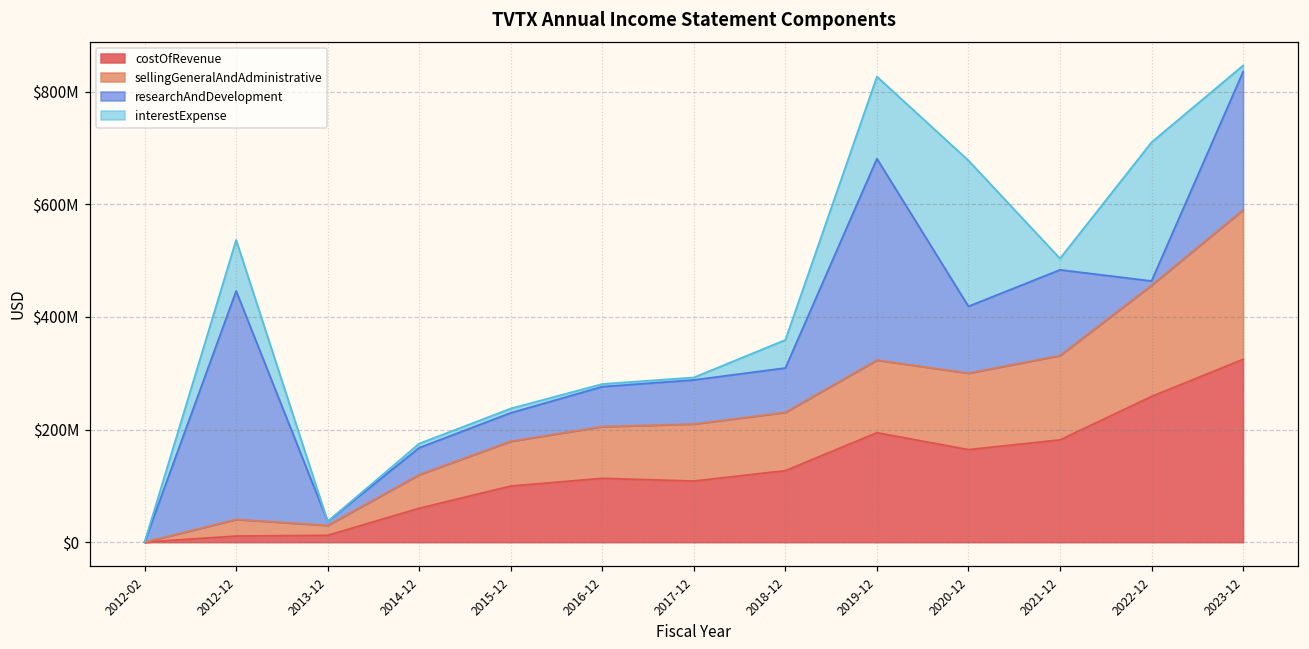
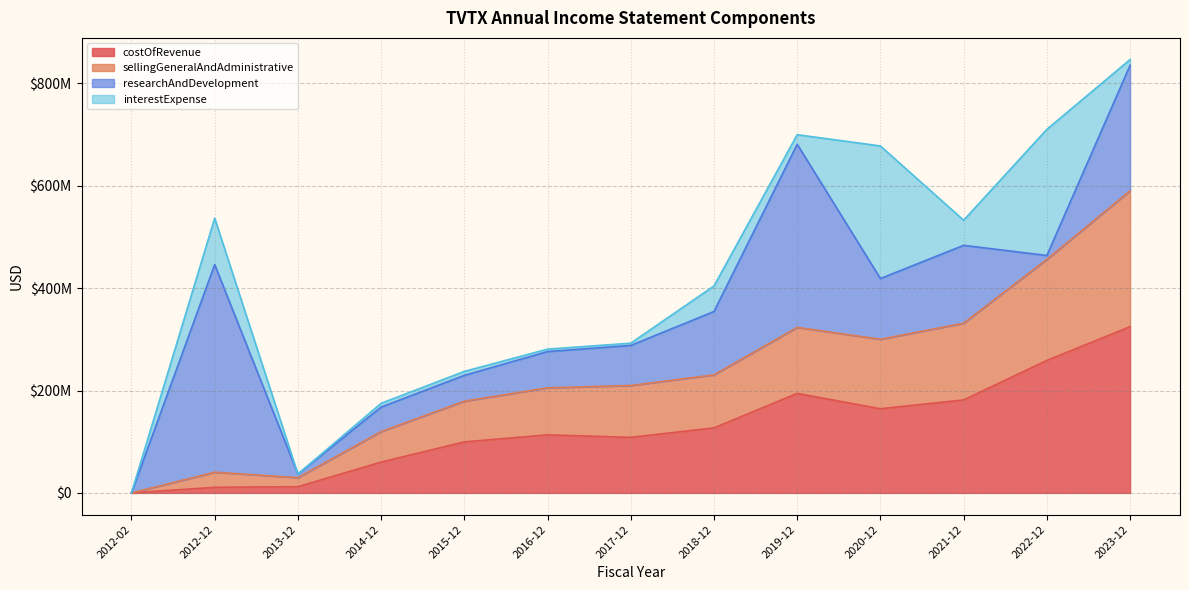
  {
    "researchAndDevelopment": {
      "2012-12": "$410000000",
      "2014-12": "$50000000",
      "2015-12": "$50000000",
-     "2018-12": "$80000000",
+     "2018-12": "$120000000",
      "2019-12": "$360000000",
      "2020-12": "$120000000",
      "2021-12": "$150000000",
      "2022-12": "$10000000",
      "2023-12": "$240000000"
    },
    "interestExpense": {
      "2012-12": "$90000000",
      "2014-12": "$10000000",
      "2015-12": "$10000000",
      "2018-12": "$50000000",
-     "2019-12": "$150000000",
+     "2019-12": "$20000000",
      "2020-12": "$260000000",
-     "2021-12": "$20000000",
+     "2021-12": "$50000000",
      "2022-12": "$250000000",
      "2023-12": "$10000000"
    }
  }
